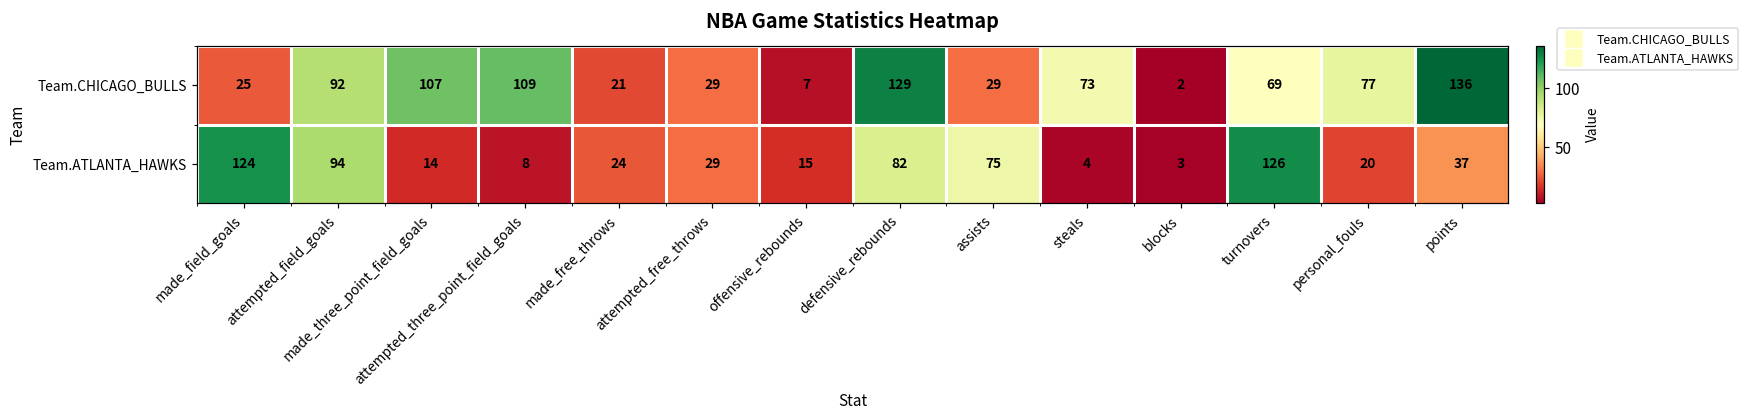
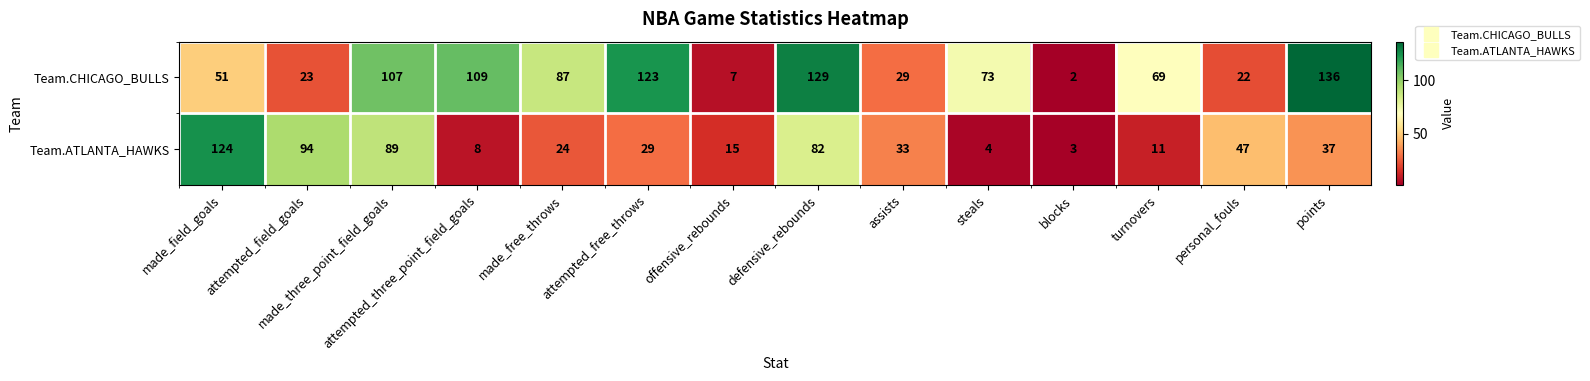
  {
    "Team.CHICAGO_BULLS": {
-     "made_field_goals": 25,
-     "attempted_field_goals": 92,
+     "made_field_goals": 51,
+     "attempted_field_goals": 23,
      "made_three_point_field_goals": 107,
      "attempted_three_point_field_goals": 109,
-     "made_free_throws": 21,
-     "attempted_free_throws": 29,
+     "made_free_throws": 87,
+     "attempted_free_throws": 123,
      "offensive_rebounds": 7,
      "defensive_rebounds": 129,
      "assists": 29,
      "steals": 73,
      "blocks": 2,
      "turnovers": 69,
-     "personal_fouls": 77,
+     "personal_fouls": 22,
      "points": 136
    },
    "Team.ATLANTA_HAWKS": {
      "made_field_goals": 124,
      "attempted_field_goals": 94,
-     "made_three_point_field_goals": 14,
+     "made_three_point_field_goals": 89,
      "attempted_three_point_field_goals": 8,
      "made_free_throws": 24,
      "attempted_free_throws": 29,
      "offensive_rebounds": 15,
      "defensive_rebounds": 82,
-     "assists": 75,
+     "assists": 33,
      "steals": 4,
      "blocks": 3,
-     "turnovers": 126,
-     "personal_fouls": 20,
+     "turnovers": 11,
+     "personal_fouls": 47,
      "points": 37
    }
  }
